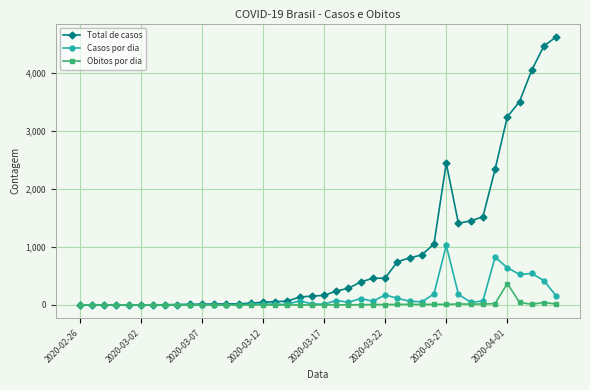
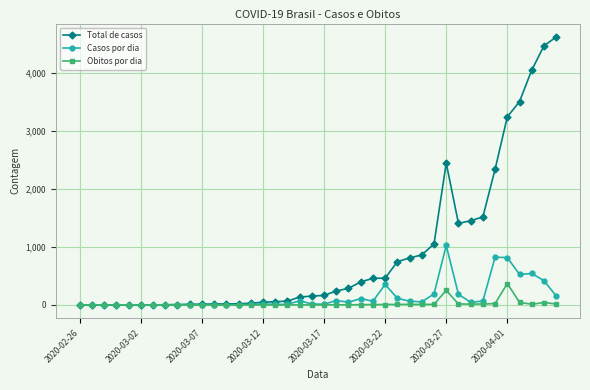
  {
    "Total de casos": {
      "2020-03-17": "200",
      "2020-03-22": "500",
      "2020-03-27": "2,400",
      "2020-04-01": "3,200"
    },
    "Casos por dia": {
-     "2020-03-22": "200",
+     "2020-03-22": "400",
      "2020-03-27": "1,000",
-     "2020-04-01": "600"
+     "2020-04-01": "800"
    },
    "Obitos por dia": {
      "2020-03-22": "0",
-     "2020-03-27": "0",
+     "2020-03-27": "300",
      "2020-04-01": "400"
    }
  }
